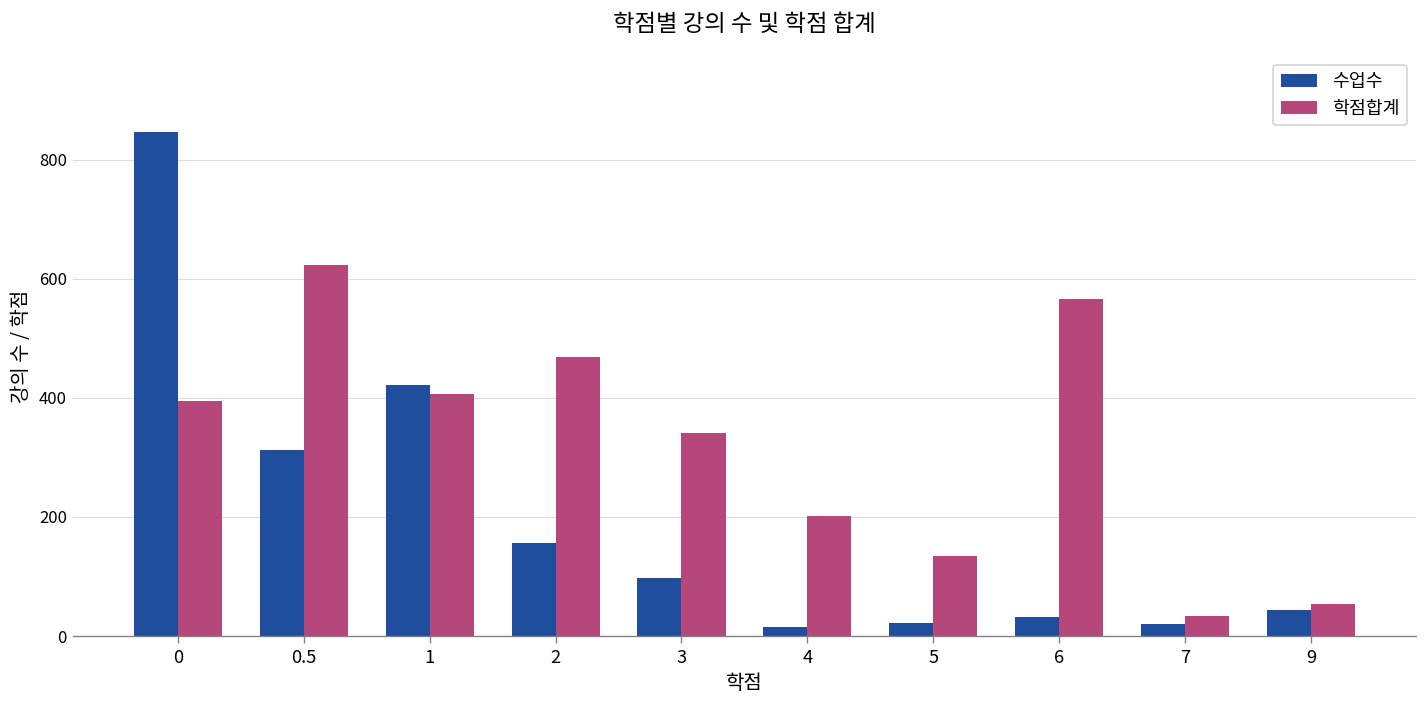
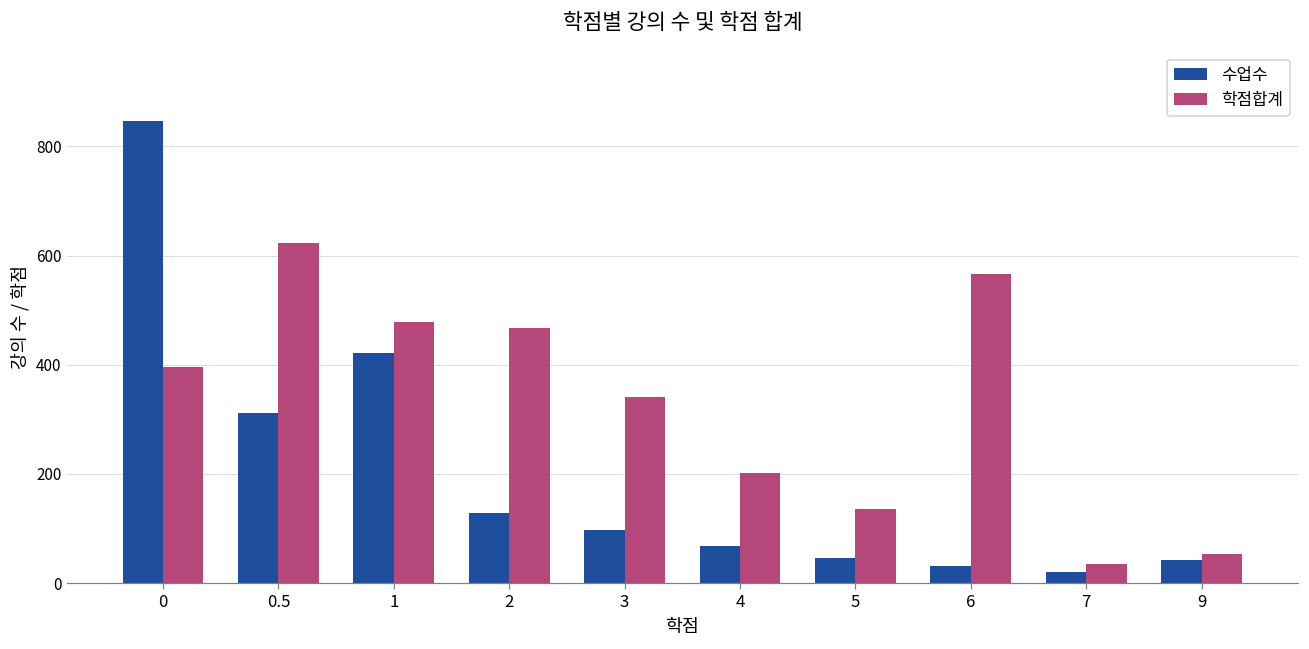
  {
    "수업수": {
      "0": 850,
      "0.5": 310,
      "1": 420,
-     "2": 160,
+     "2": 130,
      "3": 100,
-     "4": 20,
-     "5": 20,
+     "4": 70,
+     "5": 50,
      "6": 30,
      "7": 20,
      "9": 40
    },
    "학점합계": {
      "0": 400,
      "0.5": 620,
-     "1": 410,
+     "1": 480,
      "2": 470,
      "3": 340,
      "4": 200,
      "5": 140,
      "6": 570,
      "7": 30,
      "9": 50
    }
  }
